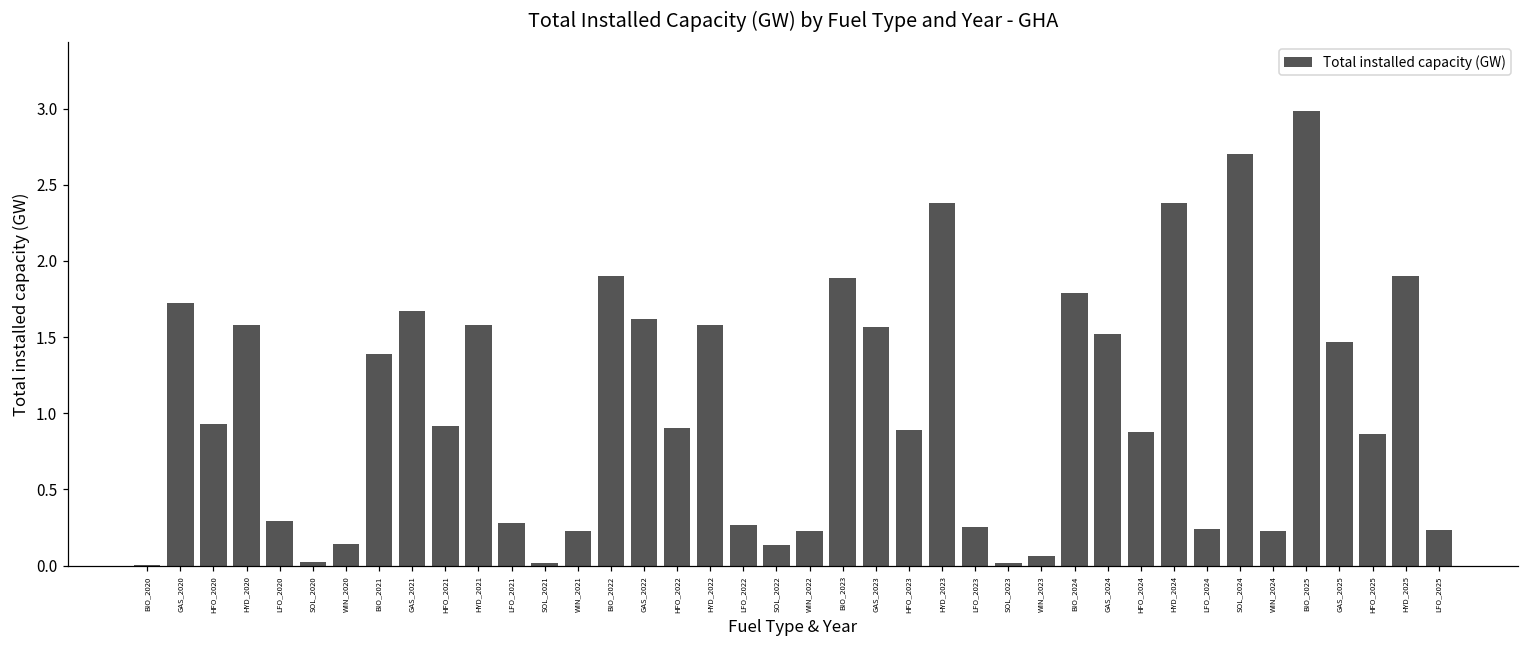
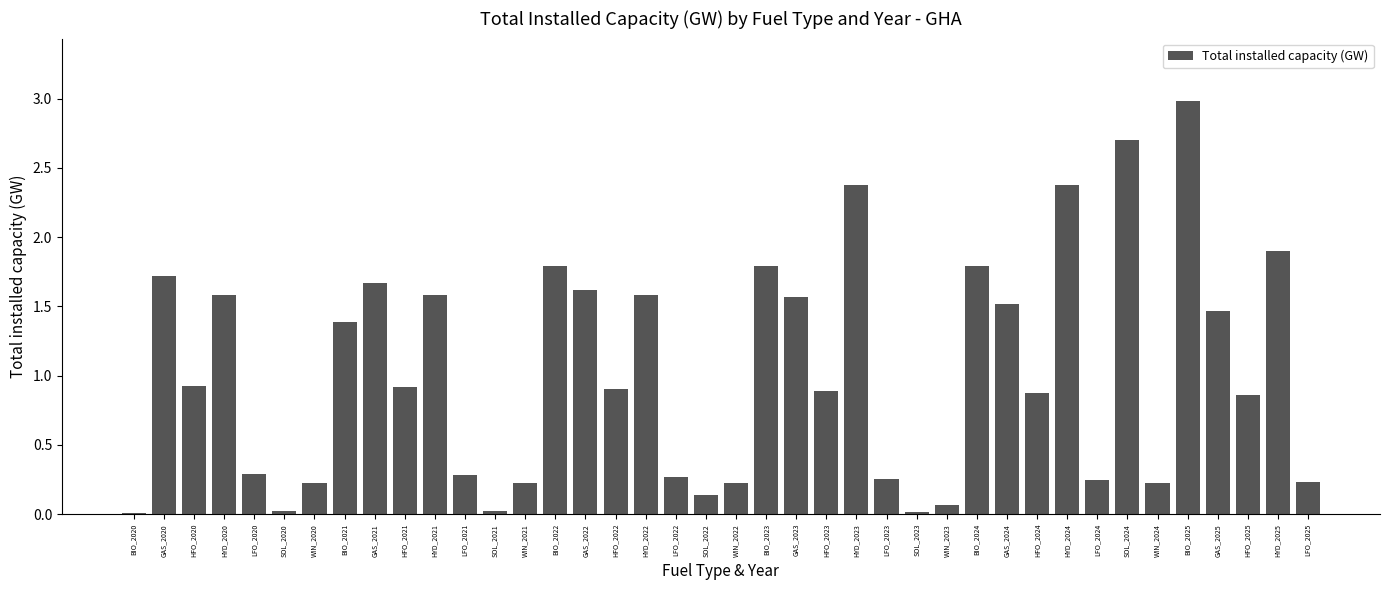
  {
    "GAS_2020": 1.72,
    "HFO_2020": 0.93,
    "HYD_2020": 1.58,
    "LFO_2020": 0.29,
    "SOL_2020": 0.02,
-   "WIN_2020": 0.14,
+   "WIN_2020": 0.23,
    "BIO_2021": 1.39,
    "GAS_2021": 1.67,
    "HFO_2021": 0.92,
    "HYD_2021": 1.58,
    "LFO_2021": 0.28,
    "SOL_2021": 0.02,
    "WIN_2021": 0.23,
-   "BIO_2022": 1.90,
+   "BIO_2022": 1.79,
    "GAS_2022": 1.62,
    "HFO_2022": 0.90,
    "HYD_2022": 1.58,
    "LFO_2022": 0.27,
    "SOL_2022": 0.14,
    "WIN_2022": 0.23,
-   "BIO_2023": 1.89,
+   "BIO_2023": 1.79,
    "GAS_2023": 1.57,
    "HFO_2023": 0.89,
    "HYD_2023": 2.38,
    "LFO_2023": 0.26,
    "WIN_2023": 0.07,
    "BIO_2024": 1.79,
    "GAS_2024": 1.52,
    "HFO_2024": 0.88,
    "HYD_2024": 2.38,
    "LFO_2024": 0.24,
    "SOL_2024": 2.70,
    "WIN_2024": 0.23,
    "BIO_2025": 2.99,
    "GAS_2025": 1.47,
    "HFO_2025": 0.86,
    "HYD_2025": 1.90,
    "LFO_2025": 0.23
  }
